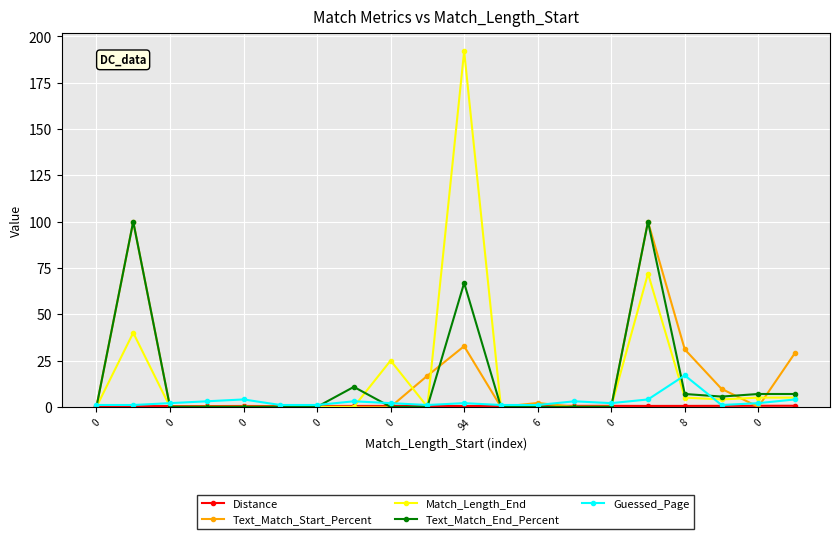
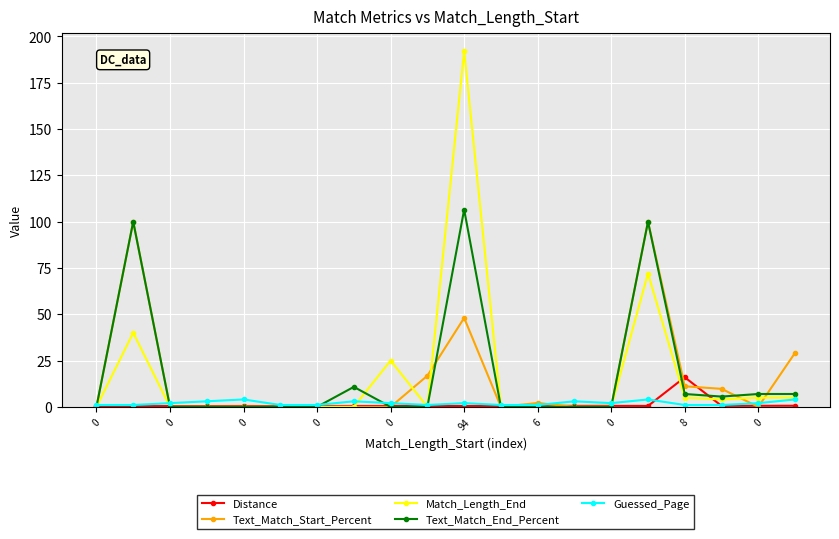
  {
    "Distance": {
      "94": 0,
-     "8": 1
+     "8": 16
    },
    "Text_Match_Start_Percent": {
-     "94": 33,
-     "8": 31
+     "94": 48,
+     "8": 11
    },
    "Match_Length_End": {
      "94": 192,
      "8": 5
    },
    "Text_Match_End_Percent": {
-     "94": 67,
+     "94": 107,
      "8": 7
    },
    "Guessed_Page": {
      "94": 2,
-     "8": 17
+     "8": 1
    }
  }
